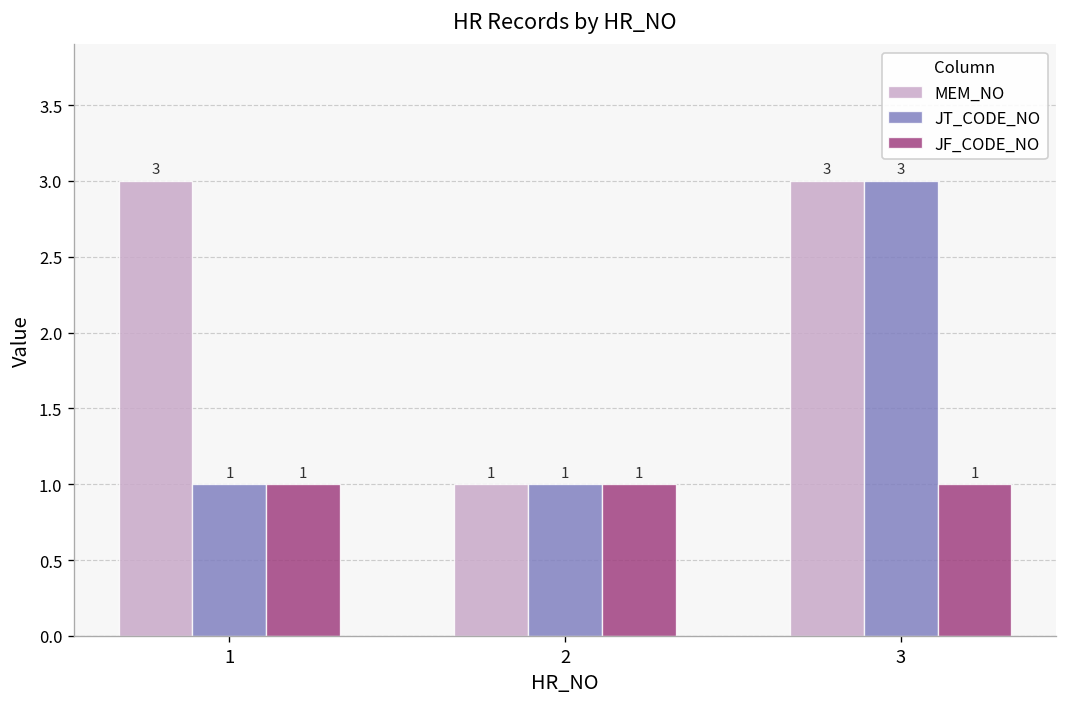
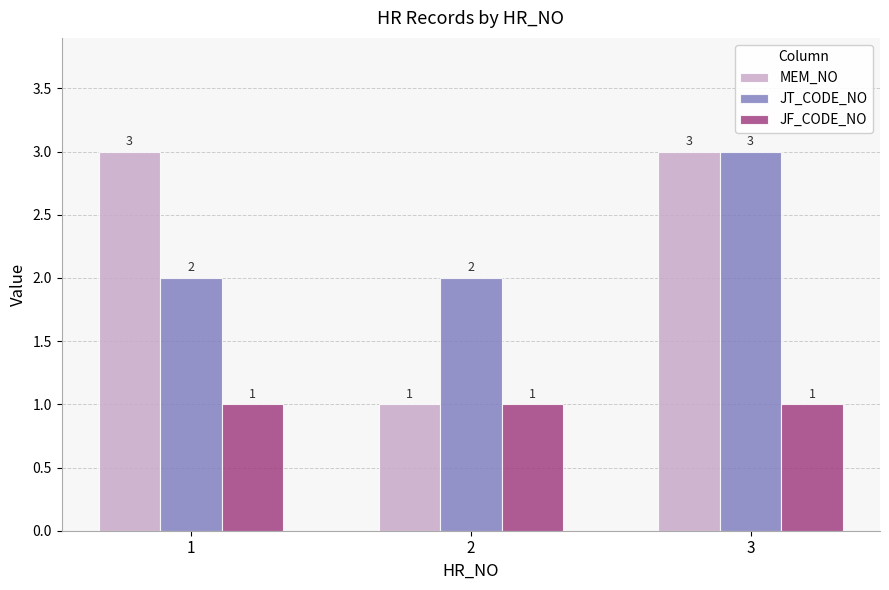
  {
    "MEM_NO": {
      "1": 3,
      "2": 1,
      "3": 3
    },
    "JT_CODE_NO": {
-     "1": 1,
-     "2": 1,
+     "1": 2,
+     "2": 2,
      "3": 3
    },
    "JF_CODE_NO": {
      "1": 1,
      "2": 1,
      "3": 1
    }
  }
